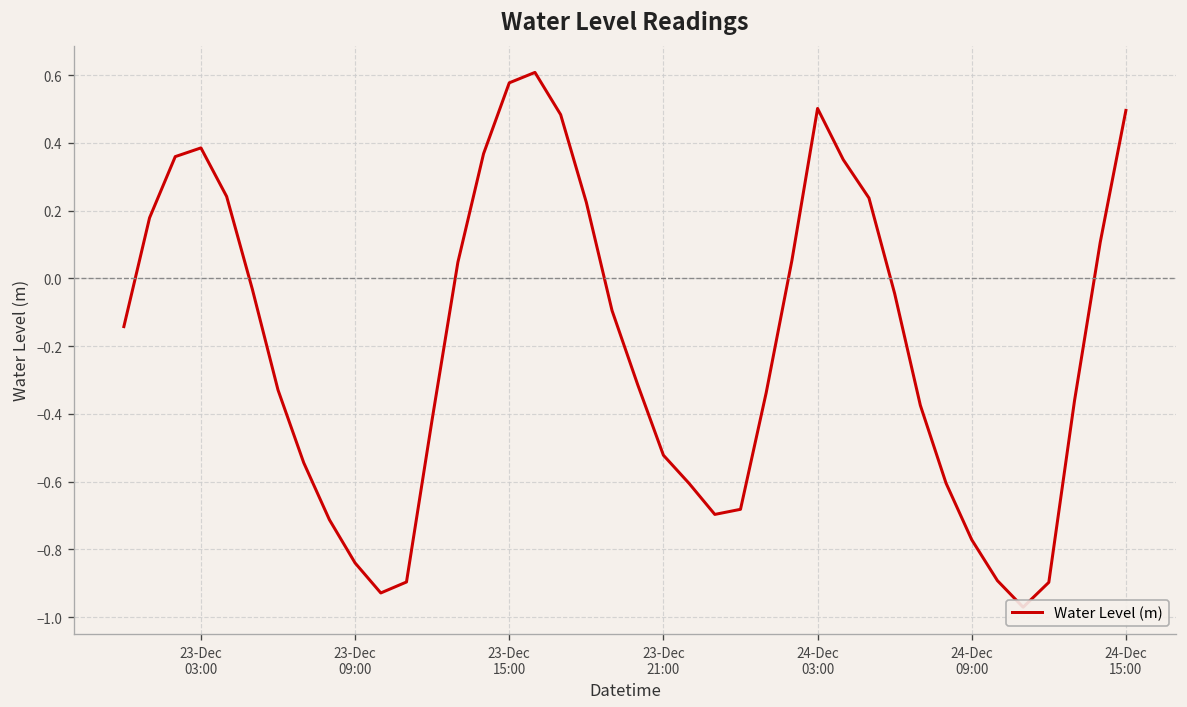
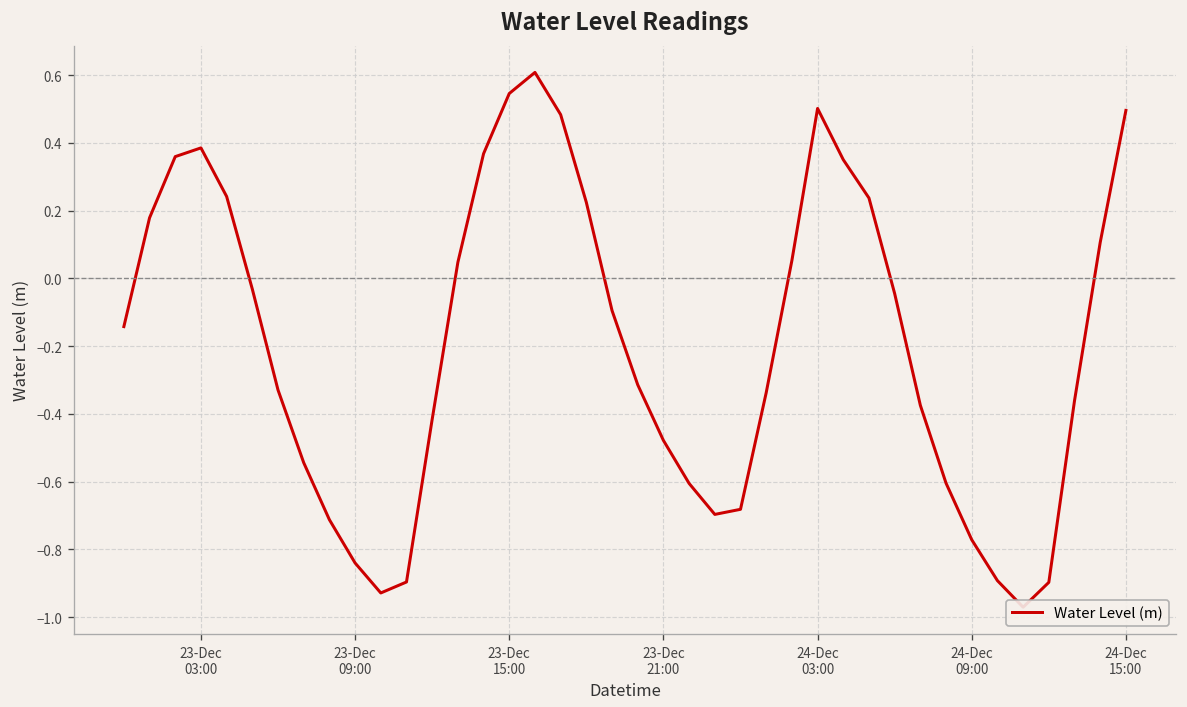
  {
    "23-Dec 03:00": 0.39,
    "23-Dec 09:00": -0.84,
-   "23-Dec 15:00": 0.58,
-   "23-Dec 21:00": -0.52,
+   "23-Dec 15:00": 0.55,
+   "23-Dec 21:00": -0.48,
    "24-Dec 03:00": 0.50,
    "24-Dec 09:00": -0.77,
    "24-Dec 15:00": 0.50
  }
